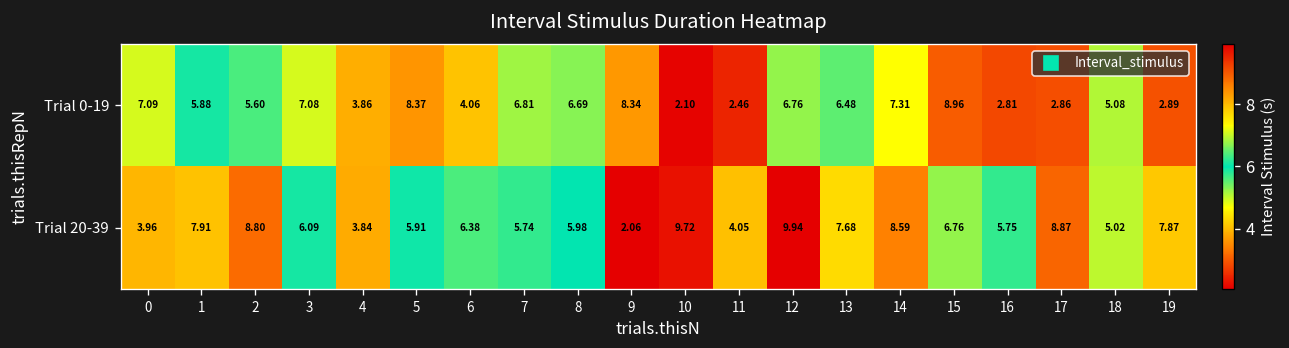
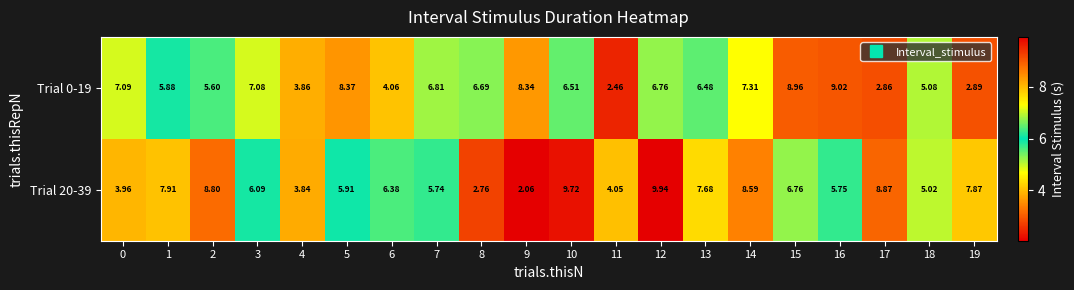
  {
    "Trial 0-19": {
      "0": 7.09,
      "1": 5.88,
      "2": 5.60,
      "3": 7.08,
      "4": 3.86,
      "5": 8.37,
      "6": 4.06,
      "7": 6.81,
      "8": 6.69,
      "9": 8.34,
-     "10": 2.10,
+     "10": 6.51,
      "11": 2.46,
      "12": 6.76,
      "13": 6.48,
      "14": 7.31,
      "15": 8.96,
-     "16": 2.81,
+     "16": 9.02,
      "17": 2.86,
      "18": 5.08,
      "19": 2.89
    },
    "Trial 20-39": {
      "0": 3.96,
      "1": 7.91,
      "2": 8.80,
      "3": 6.09,
      "4": 3.84,
      "5": 5.91,
      "6": 6.38,
      "7": 5.74,
-     "8": 5.98,
+     "8": 2.76,
      "9": 2.06,
      "10": 9.72,
      "11": 4.05,
      "12": 9.94,
      "13": 7.68,
      "14": 8.59,
      "15": 6.76,
      "16": 5.75,
      "17": 8.87,
      "18": 5.02,
      "19": 7.87
    }
  }
